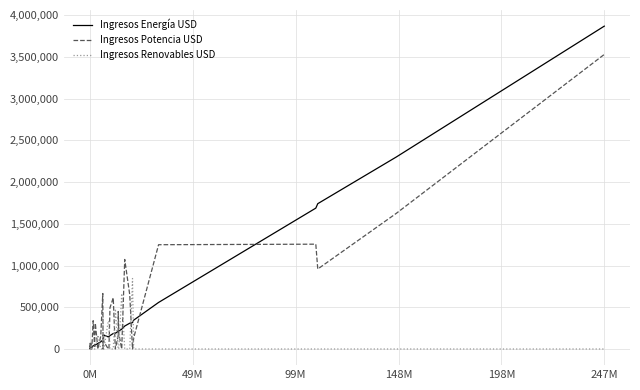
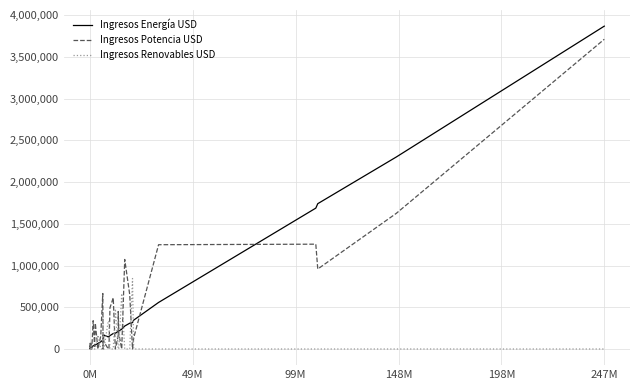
  {
    "Ingresos Energía USD": {
      "247M": "3,900,000"
    },
    "Ingresos Potencia USD": {
-     "247M": "3,500,000"
+     "247M": "3,700,000"
    },
    "Ingresos Renovables USD": {
      "247M": "0"
    }
  }
